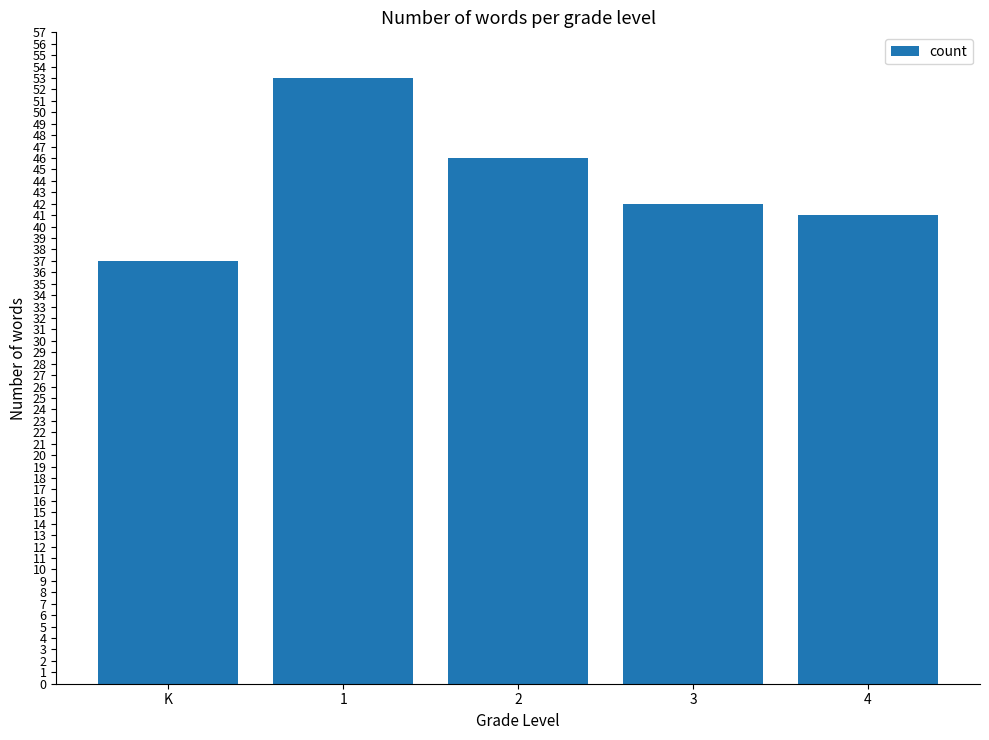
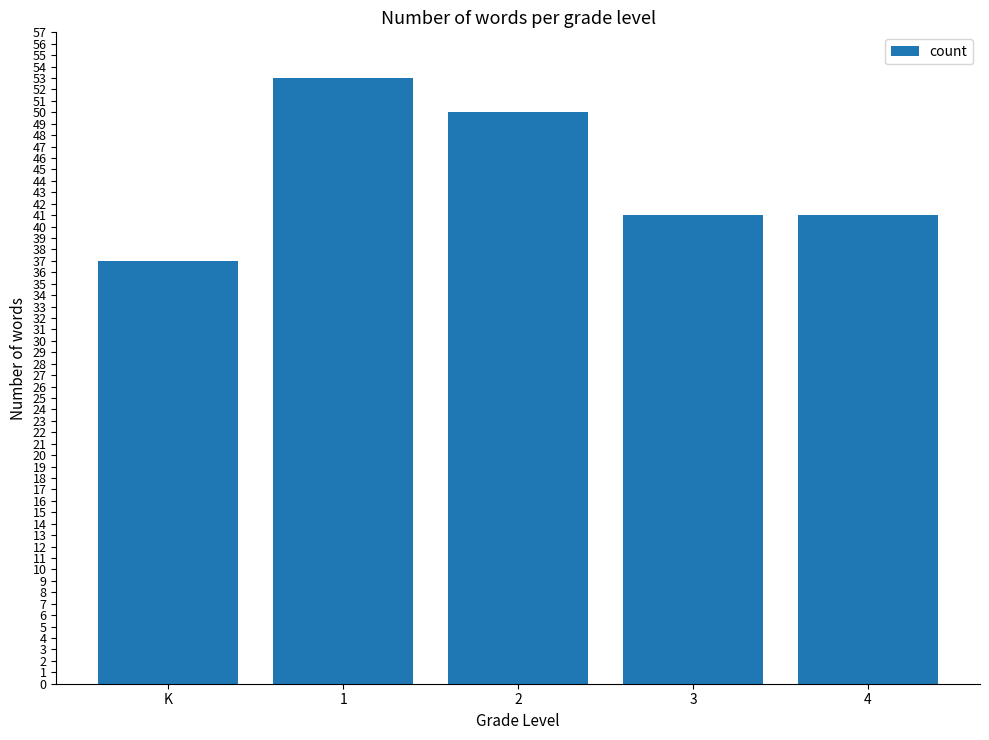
  {
    "K": 37,
    "1": 53,
-   "2": 46,
-   "3": 42,
+   "2": 50,
+   "3": 41,
    "4": 41
  }
